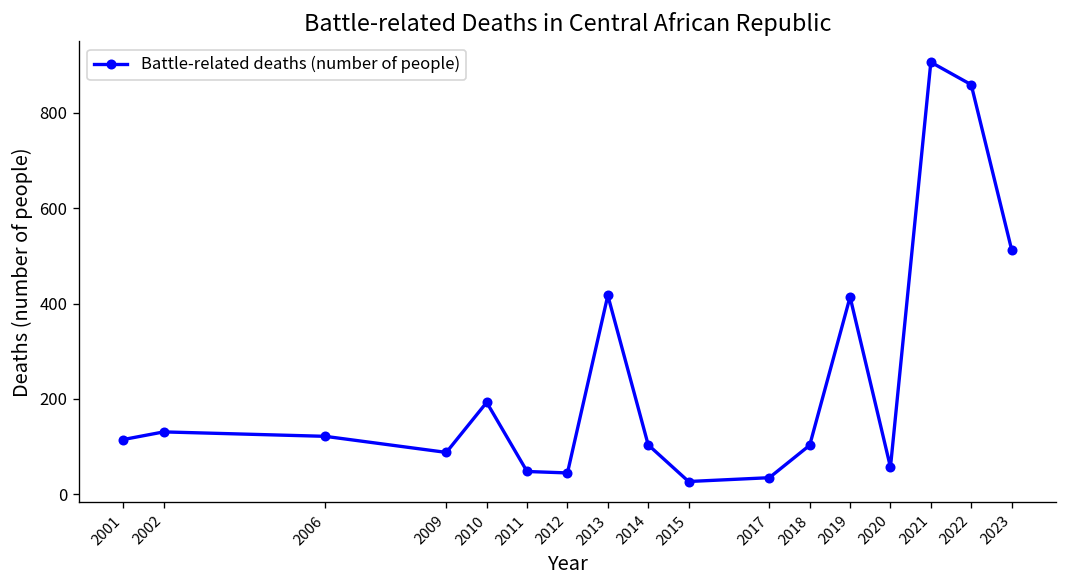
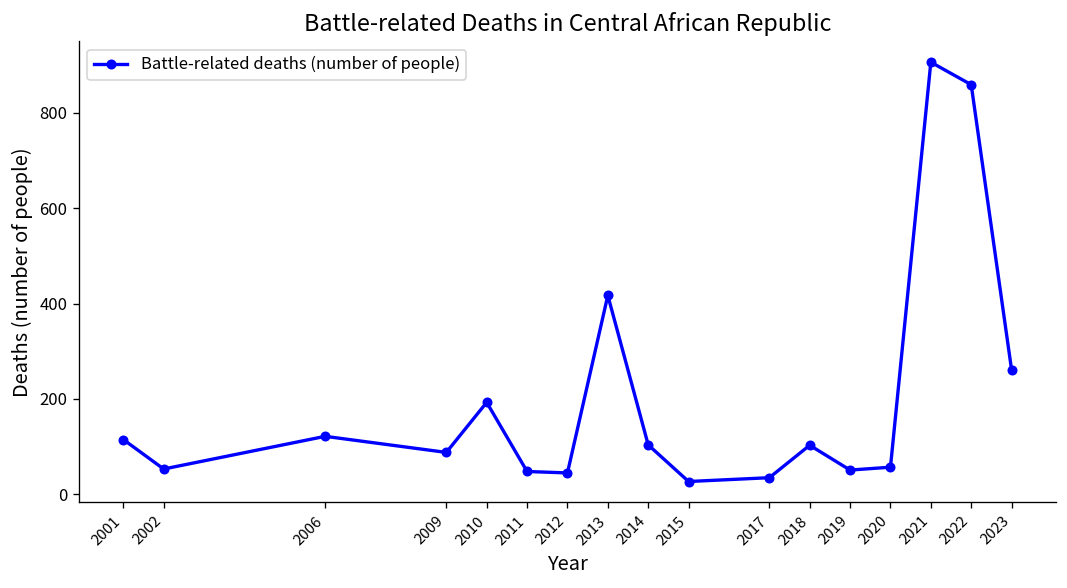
  {
    "2001": 120,
-   "2002": 130,
+   "2002": 50,
    "2006": 120,
    "2009": 90,
    "2010": 190,
    "2011": 50,
    "2012": 50,
    "2013": 420,
    "2014": 100,
    "2015": 30,
    "2017": 40,
    "2018": 100,
-   "2019": 410,
+   "2019": 50,
    "2020": 60,
    "2021": 910,
    "2022": 860,
-   "2023": 510
+   "2023": 260
  }
